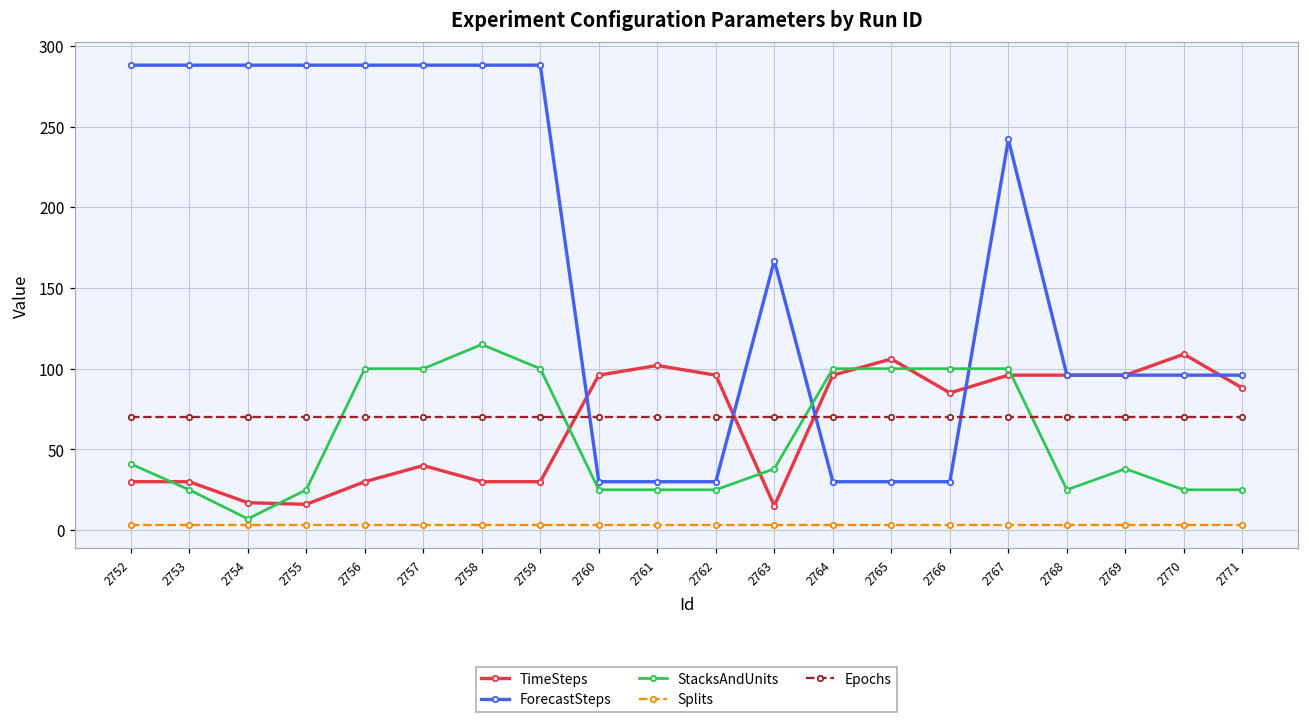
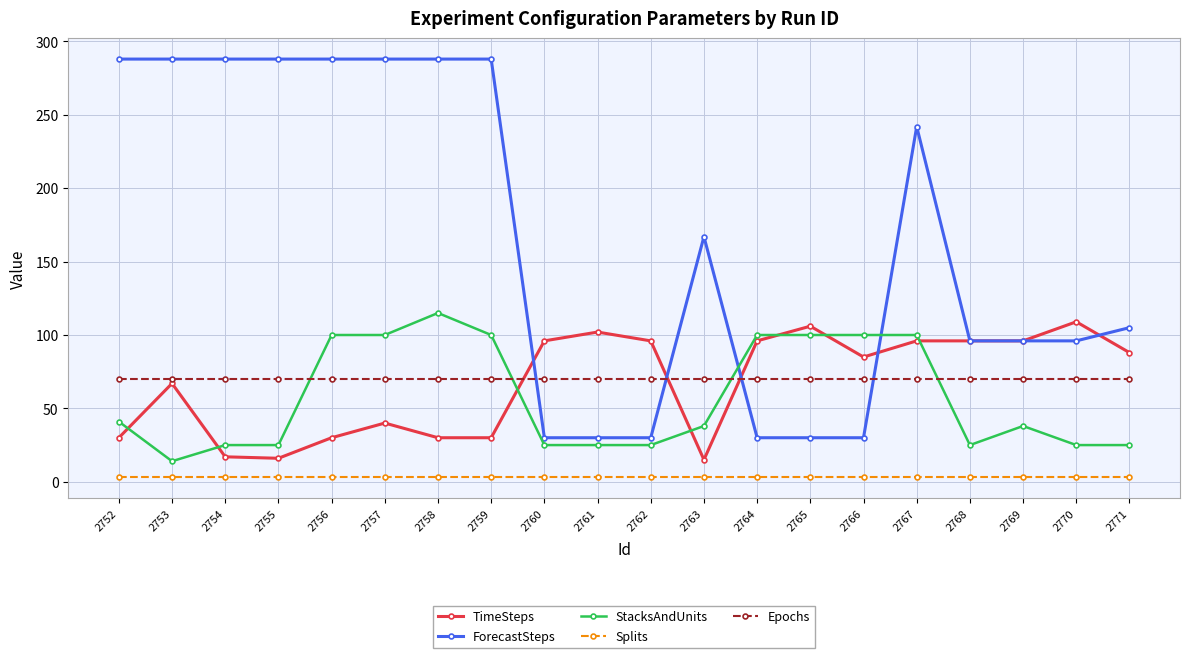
  {
    "TimeSteps": {
      "2752": 30,
-     "2753": 30,
+     "2753": 67,
      "2754": 17,
      "2755": 16,
      "2756": 30,
      "2757": 40,
      "2758": 30,
      "2759": 30,
      "2760": 96,
      "2761": 102,
      "2762": 96,
      "2763": 15,
      "2764": 96,
      "2765": 106,
      "2766": 85,
      "2767": 96,
      "2770": 109,
      "2771": 88
    },
    "ForecastSteps": {
      "2752": 288,
      "2753": 288,
      "2754": 288,
      "2755": 288,
      "2756": 288,
      "2757": 288,
      "2758": 288,
      "2759": 288,
      "2760": 30,
      "2761": 30,
      "2762": 30,
      "2763": 167,
      "2764": 30,
      "2765": 30,
      "2766": 30,
      "2767": 242,
      "2770": 96,
-     "2771": 96
+     "2771": 105
    },
    "StacksAndUnits": {
      "2752": 41,
-     "2753": 25,
-     "2754": 7,
+     "2753": 14,
+     "2754": 25,
      "2755": 25,
      "2756": 100,
      "2757": 100,
      "2758": 115,
      "2759": 100,
      "2760": 25,
      "2761": 25,
      "2762": 25,
      "2763": 38,
      "2764": 100,
      "2765": 100,
      "2766": 100,
      "2767": 100,
      "2768": 25,
      "2769": 38,
      "2770": 25,
      "2771": 25
    },
    "Splits": {
      "2752": 3,
      "2753": 3,
      "2754": 3,
      "2755": 3,
      "2756": 3,
      "2757": 3,
      "2758": 3,
      "2759": 3,
      "2760": 3,
      "2761": 3,
      "2762": 3,
      "2763": 3,
      "2764": 3,
      "2765": 3,
      "2766": 3,
      "2767": 3,
      "2768": 3,
      "2769": 3,
      "2770": 3,
      "2771": 3
    },
    "Epochs": {
      "2752": 70,
      "2753": 70,
      "2754": 70,
      "2755": 70,
      "2756": 70,
      "2757": 70,
      "2758": 70,
      "2759": 70,
      "2760": 70,
      "2761": 70,
      "2762": 70,
      "2763": 70,
      "2764": 70,
      "2765": 70,
      "2766": 70,
      "2767": 70,
      "2768": 70,
      "2769": 70,
      "2770": 70,
      "2771": 70
    }
  }
